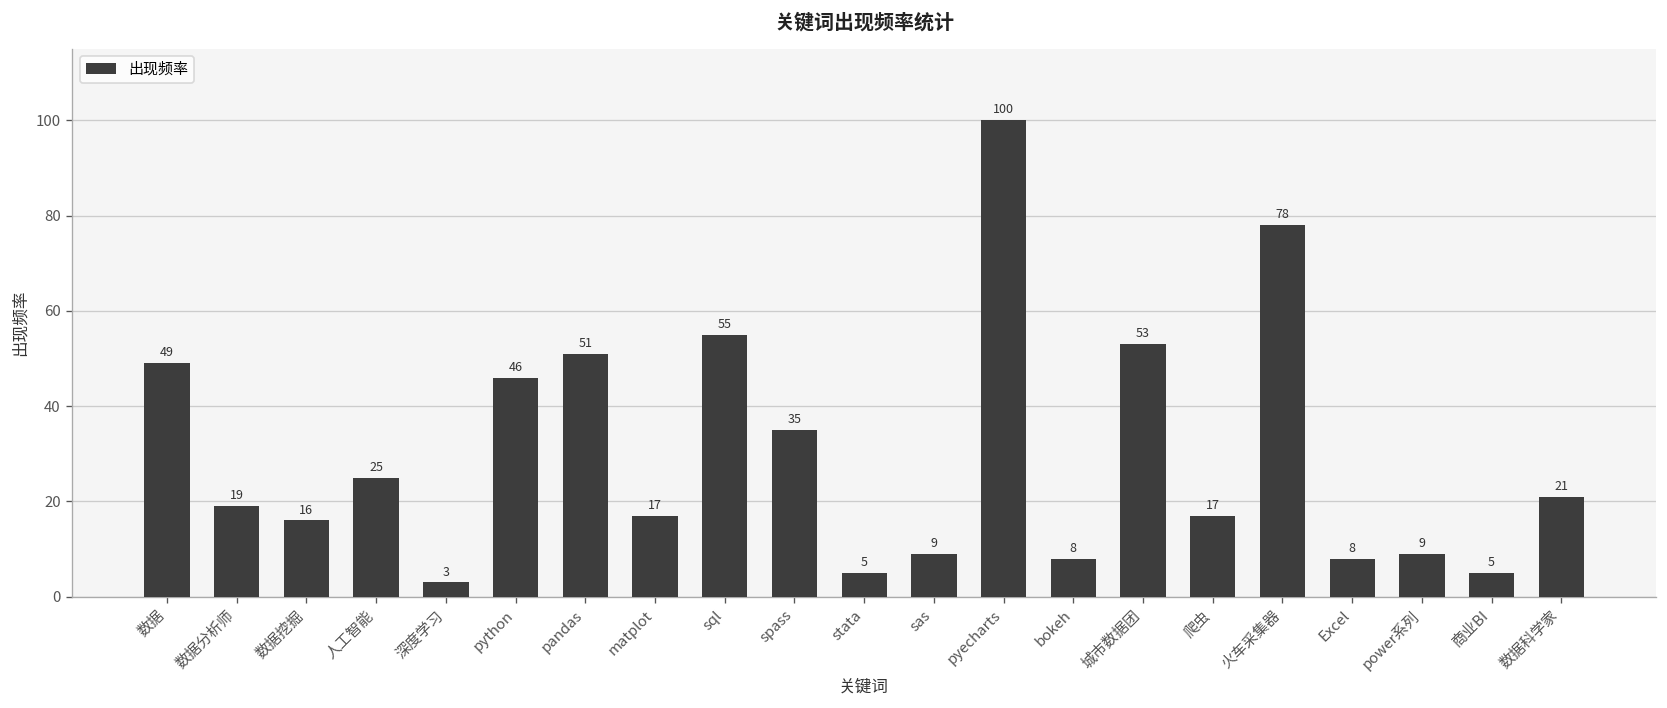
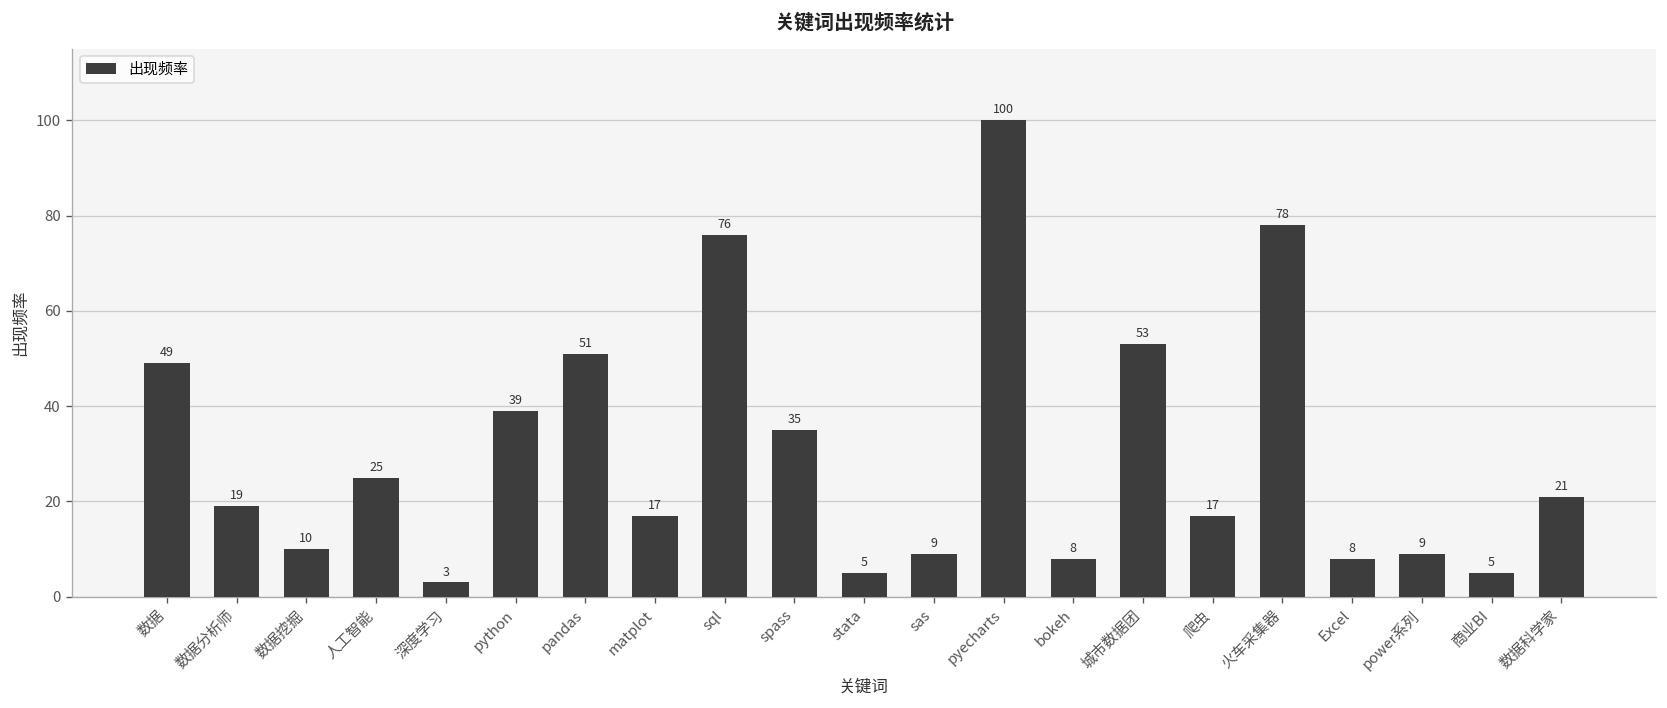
  {
    "数据": 49,
    "数据分析师": 19,
-   "数据挖掘": 16,
+   "数据挖掘": 10,
    "人工智能": 25,
    "深度学习": 3,
-   "python": 46,
+   "python": 39,
    "pandas": 51,
    "matplot": 17,
-   "sql": 55,
+   "sql": 76,
    "spass": 35,
    "stata": 5,
    "sas": 9,
    "pyecharts": 100,
    "bokeh": 8,
    "城市数据团": 53,
    "爬虫": 17,
    "火车采集器": 78,
    "Excel": 8,
    "power系列": 9,
    "商业BI": 5,
    "数据科学家": 21
  }
